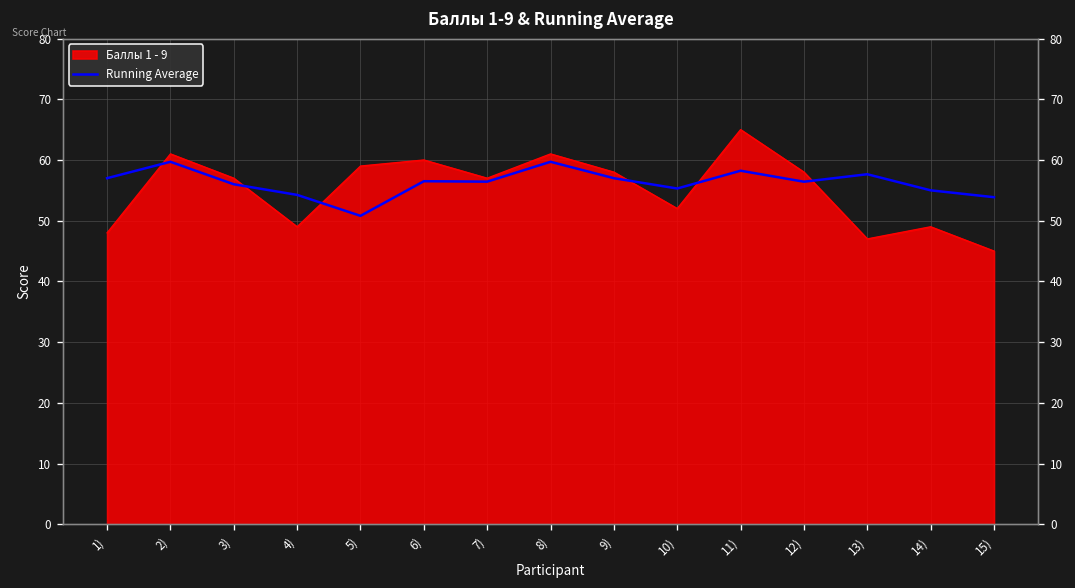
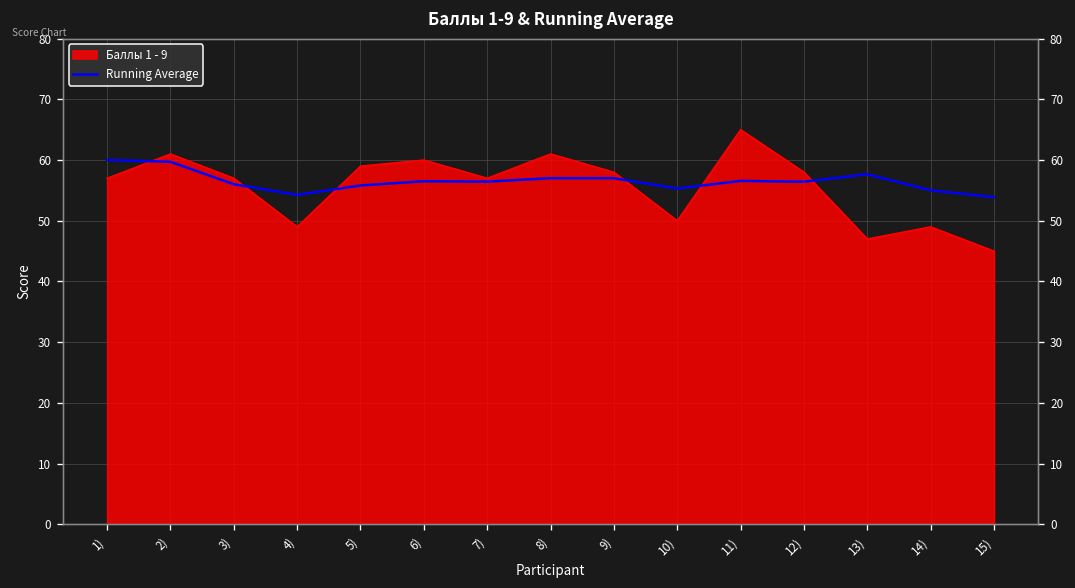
  {
    "Баллы 1 - 9": {
-     "1)": 48,
+     "1)": 57,
      "2)": 61,
      "3)": 57,
      "4)": 49,
      "5)": 59,
      "6)": 60,
      "7)": 57,
      "8)": 61,
      "9)": 58,
-     "10)": 52,
+     "10)": 50,
      "11)": 65,
      "12)": 58,
      "13)": 47,
      "14)": 49,
      "15)": 45
    },
    "Running Average": {
-     "1)": 57,
+     "1)": 60,
      "2)": 60,
      "3)": 56,
      "4)": 54,
-     "5)": 51,
+     "5)": 56,
      "6)": 57,
      "7)": 56,
-     "8)": 60,
+     "8)": 57,
      "9)": 57,
      "10)": 55,
-     "11)": 58,
+     "11)": 57,
      "12)": 56,
      "13)": 58,
      "14)": 55,
      "15)": 54
    }
  }
